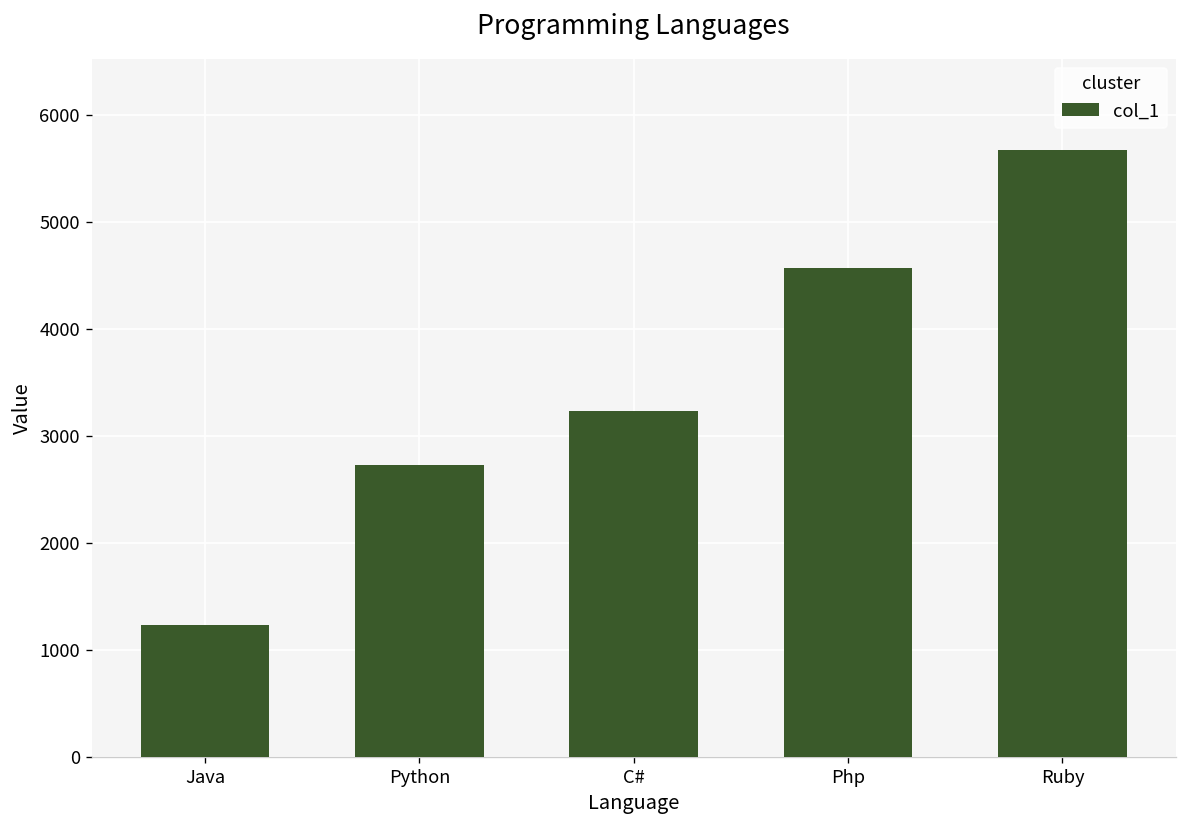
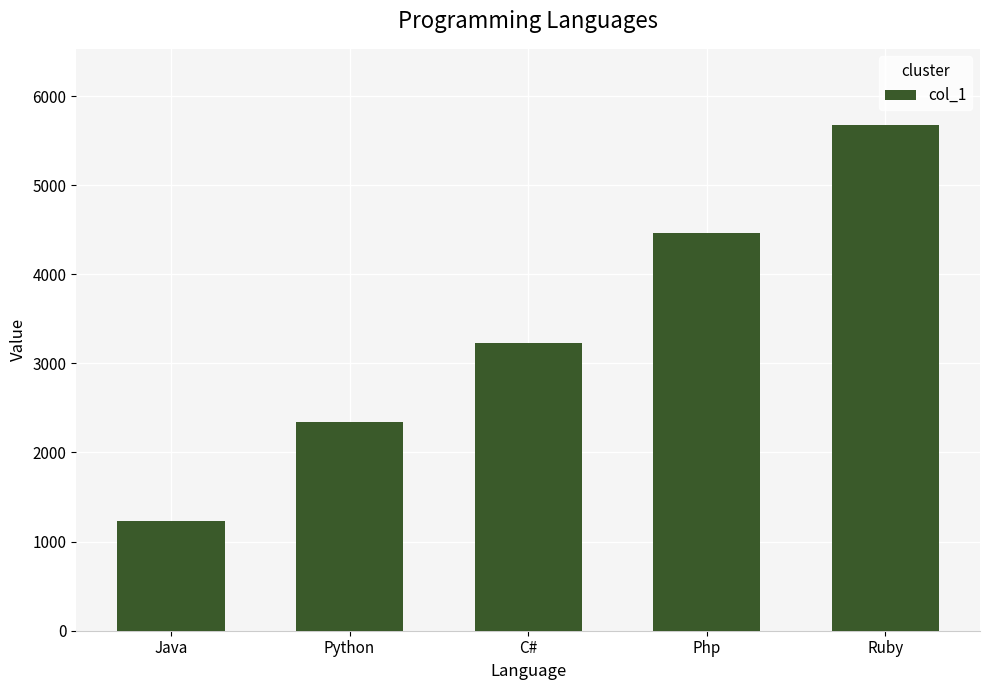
  {
    "Java": 1200,
-   "Python": 2700,
+   "Python": 2300,
    "C#": 3200,
-   "Php": 4600,
+   "Php": 4500,
    "Ruby": 5700
  }
